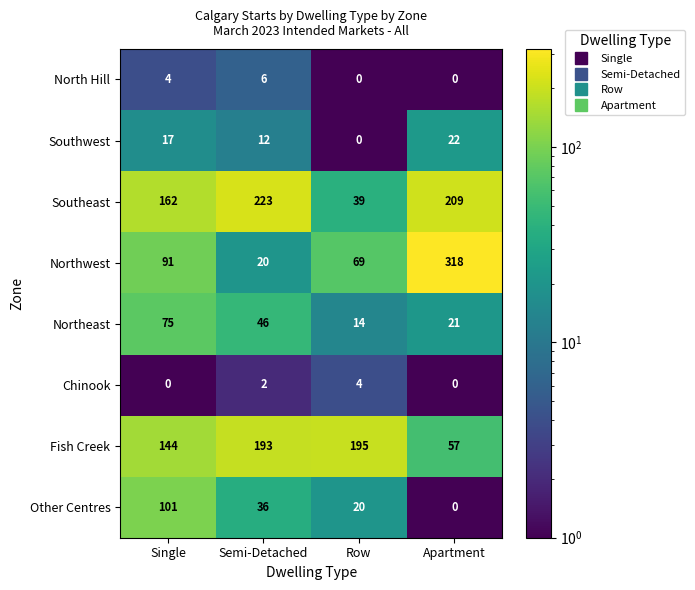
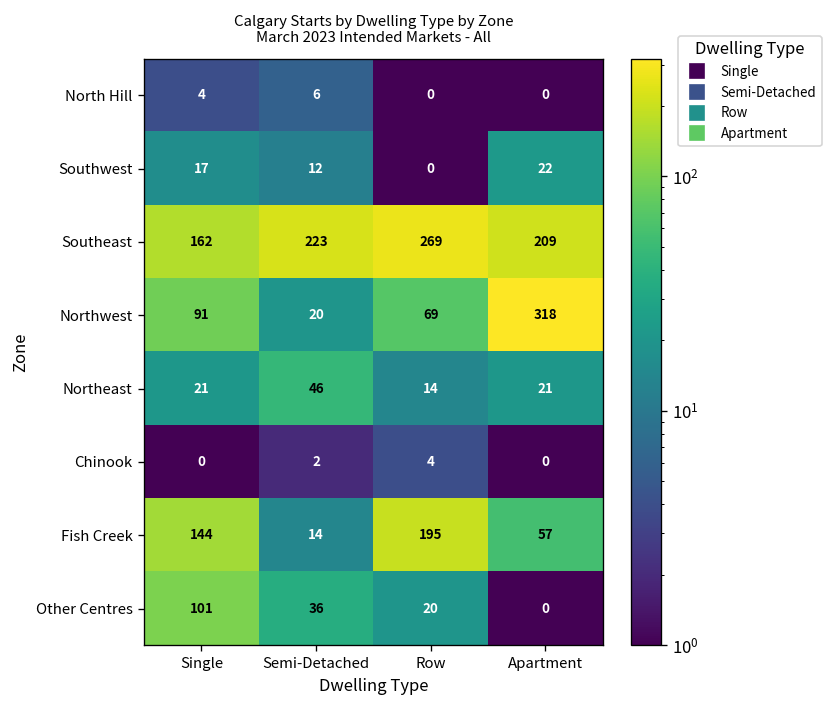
  {
    "North Hill": {
      "Single": 4,
      "Semi-Detached": 6,
      "Row": 0,
      "Apartment": 0
    },
    "Southwest": {
      "Single": 17,
      "Semi-Detached": 12,
      "Row": 0,
      "Apartment": 22
    },
    "Southeast": {
      "Single": 162,
      "Semi-Detached": 223,
-     "Row": 39,
+     "Row": 269,
      "Apartment": 209
    },
    "Northwest": {
      "Single": 91,
      "Semi-Detached": 20,
      "Row": 69,
      "Apartment": 318
    },
    "Northeast": {
-     "Single": 75,
+     "Single": 21,
      "Semi-Detached": 46,
      "Row": 14,
      "Apartment": 21
    },
    "Chinook": {
      "Single": 0,
      "Semi-Detached": 2,
      "Row": 4,
      "Apartment": 0
    },
    "Fish Creek": {
      "Single": 144,
-     "Semi-Detached": 193,
+     "Semi-Detached": 14,
      "Row": 195,
      "Apartment": 57
    },
    "Other Centres": {
      "Single": 101,
      "Semi-Detached": 36,
      "Row": 20,
      "Apartment": 0
    }
  }
